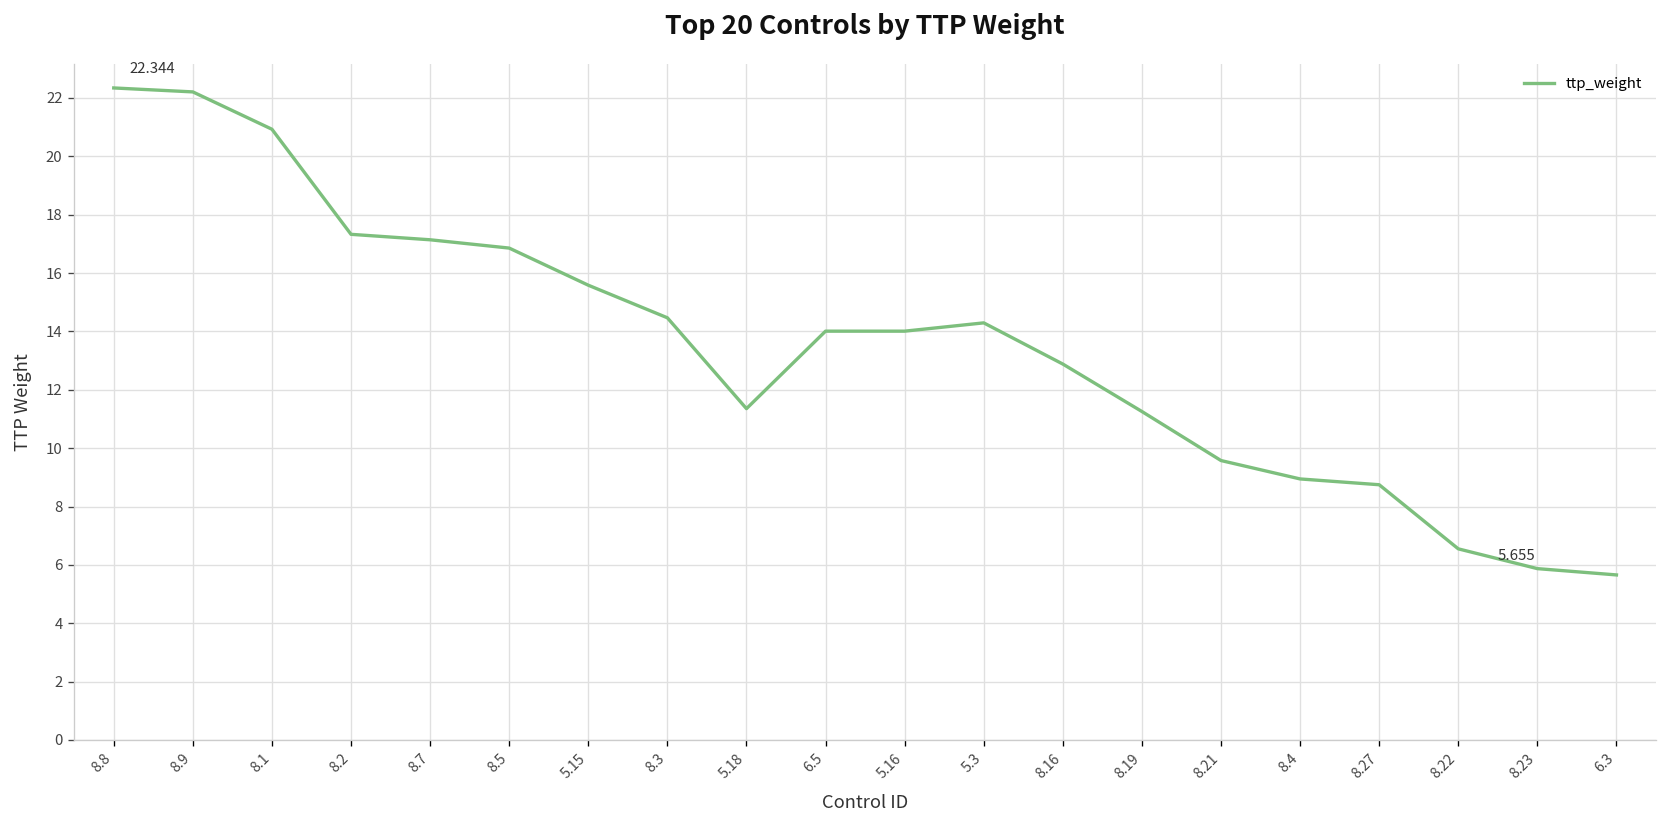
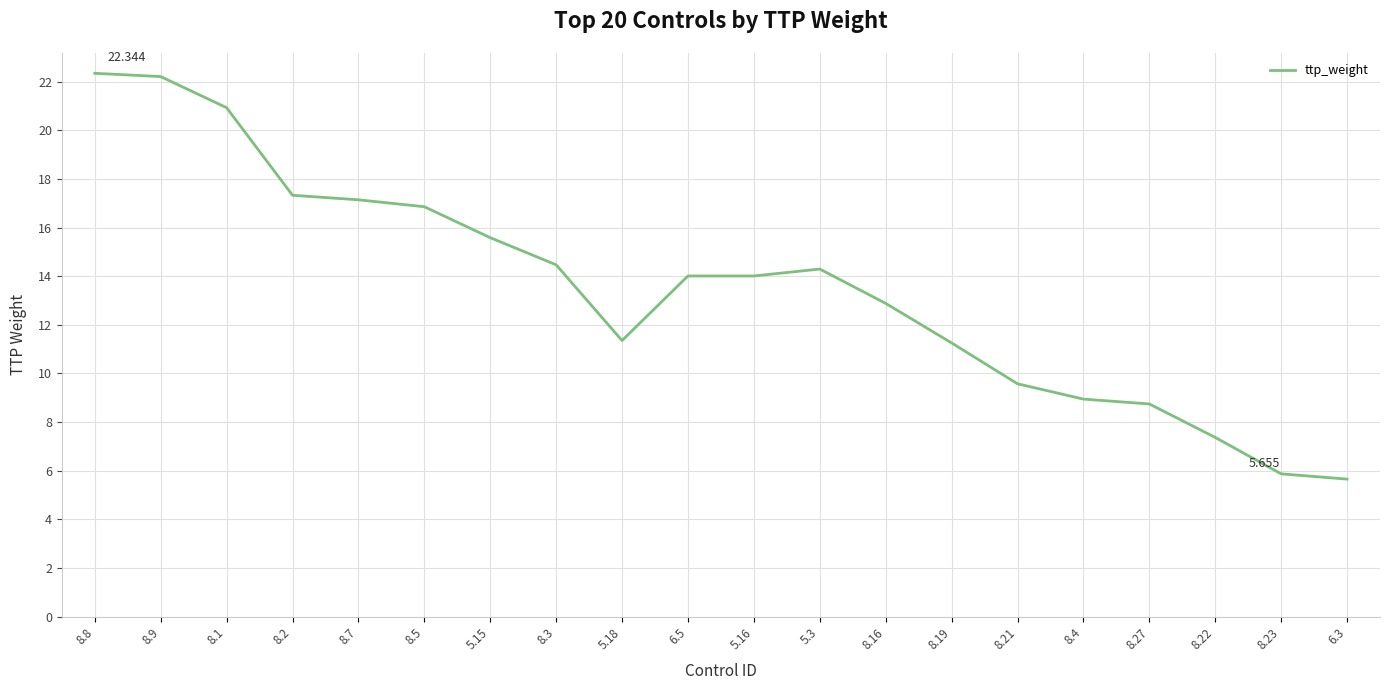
  {
    "8.9": 22.2,
    "8.1": 20.9,
    "8.2": 17.3,
    "8.7": 17.1,
    "8.5": 16.9,
    "5.15": 15.6,
    "8.3": 14.5,
    "5.18": 11.4,
    "6.5": 14.0,
    "5.16": 14.0,
    "5.3": 14.3,
    "8.16": 12.9,
    "8.19": 11.3,
    "8.21": 9.6,
    "8.4": 8.9,
    "8.27": 8.7,
-   "8.22": 6.5,
+   "8.22": 7.4,
    "6.3": 5.7
  }
